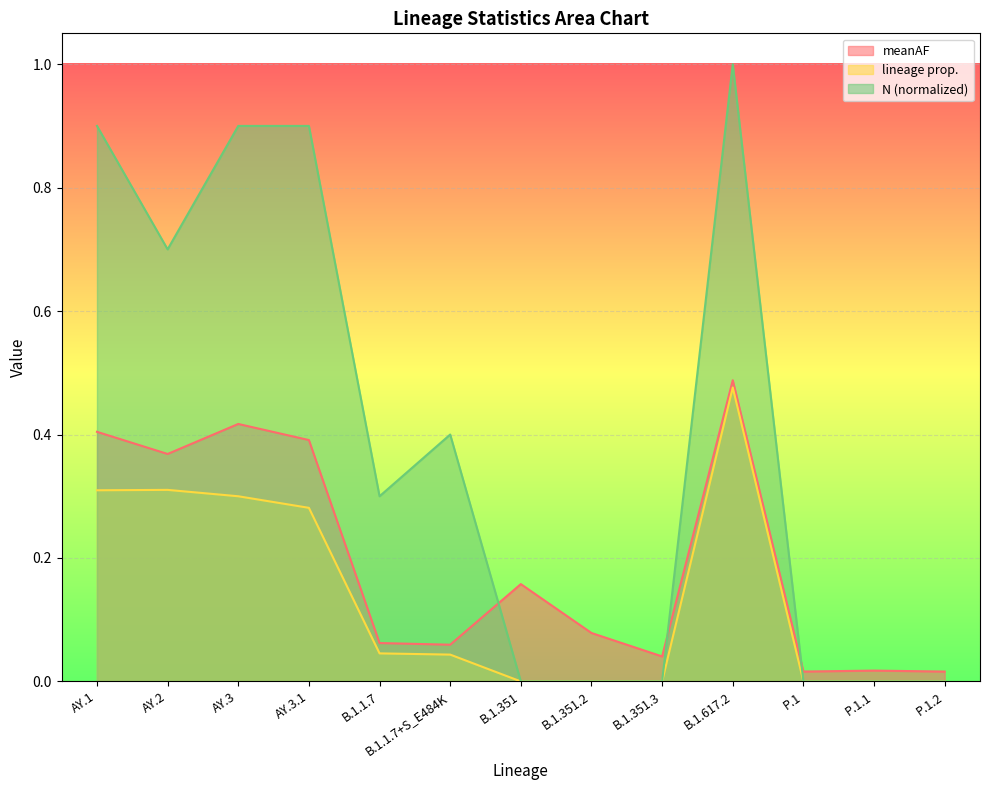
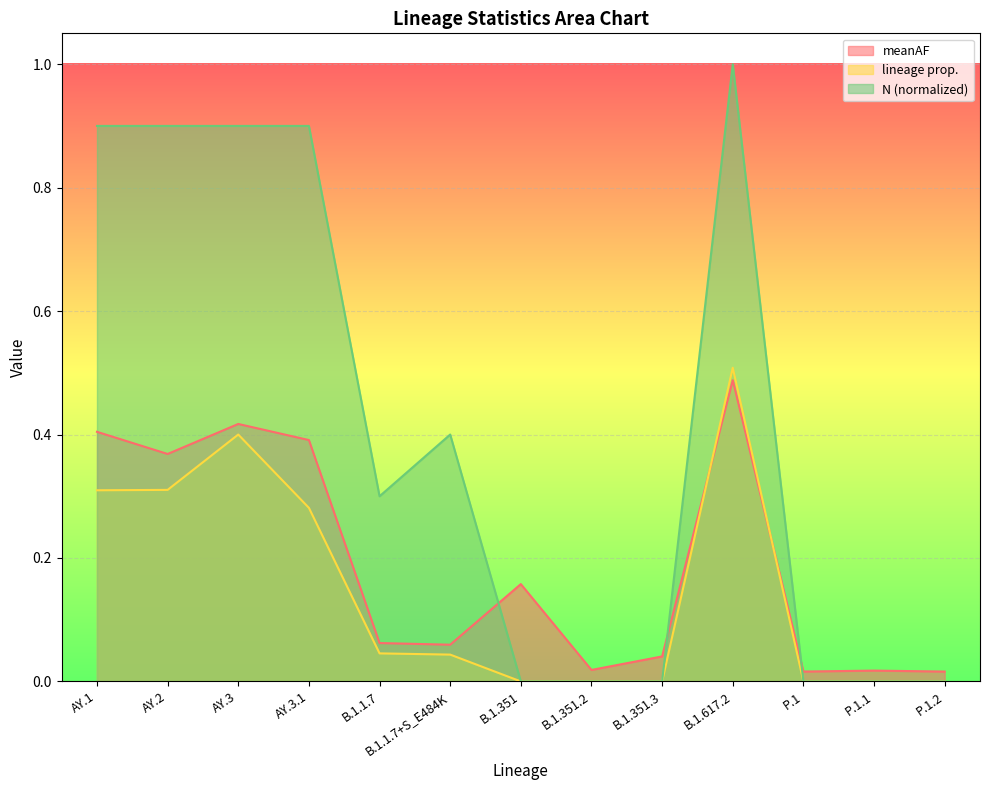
  {
    "meanAF": {
      "AY.1": 0.40,
      "AY.2": 0.37,
      "AY.3": 0.42,
      "AY.3.1": 0.39,
      "B.1.1.7": 0.06,
      "B.1.1.7+S_E484K": 0.06,
      "B.1.351": 0.16,
-     "B.1.351.2": 0.08,
+     "B.1.351.2": 0.02,
      "B.1.351.3": 0.04,
      "B.1.617.2": 0.49,
      "P.1": 0.02,
      "P.1.1": 0.02,
      "P.1.2": 0.02
    },
    "lineage prop.": {
      "AY.1": 0.31,
      "AY.2": 0.31,
-     "AY.3": 0.3,
+     "AY.3": 0.4,
      "AY.3.1": 0.28,
      "B.1.1.7": 0.05,
      "B.1.1.7+S_E484K": 0.04,
-     "B.1.617.2": 0.48
+     "B.1.617.2": 0.51
    },
    "N (normalized)": {
      "AY.1": 0.90,
-     "AY.2": 0.70,
+     "AY.2": 0.90,
      "AY.3": 0.90,
      "AY.3.1": 0.90,
      "B.1.1.7": 0.30,
      "B.1.1.7+S_E484K": 0.40,
      "B.1.617.2": 1.00
    }
  }
